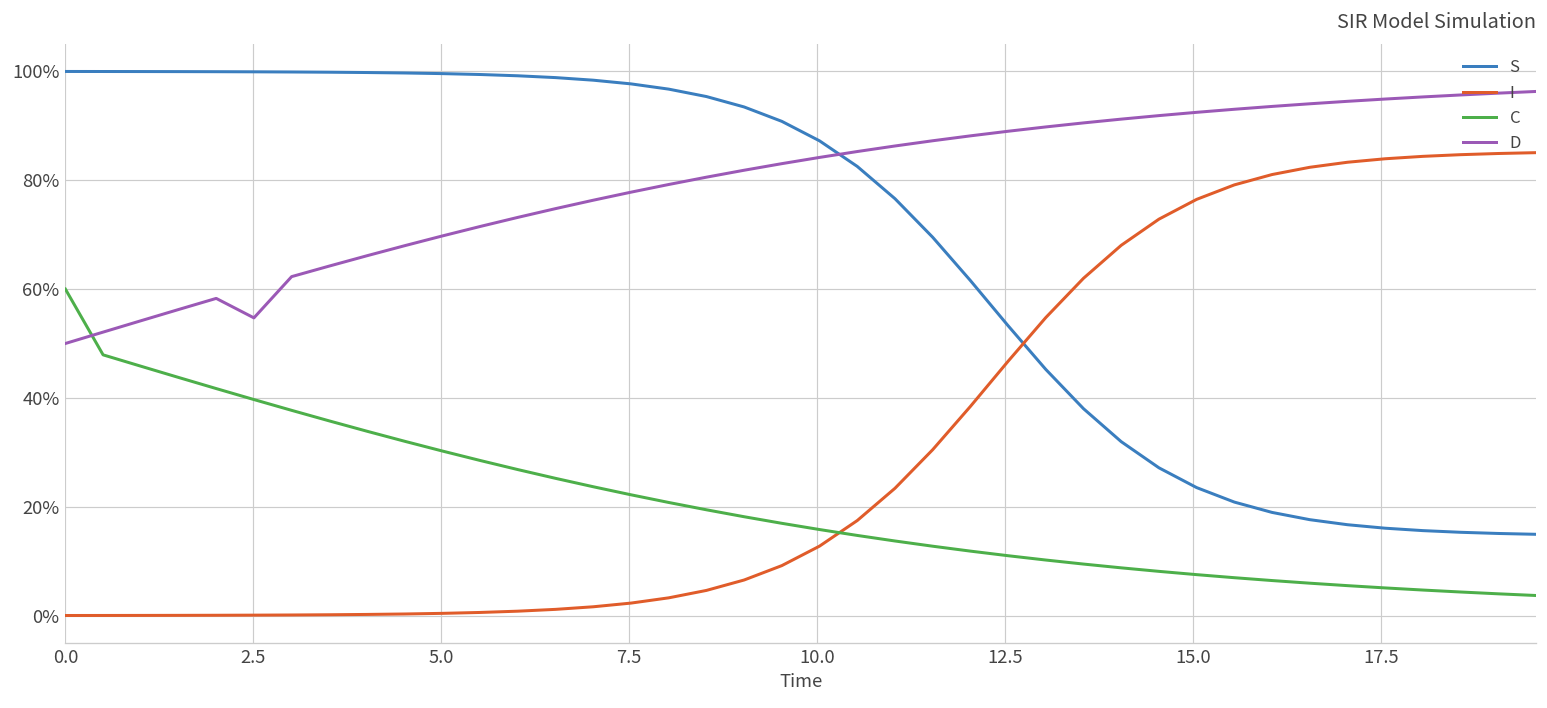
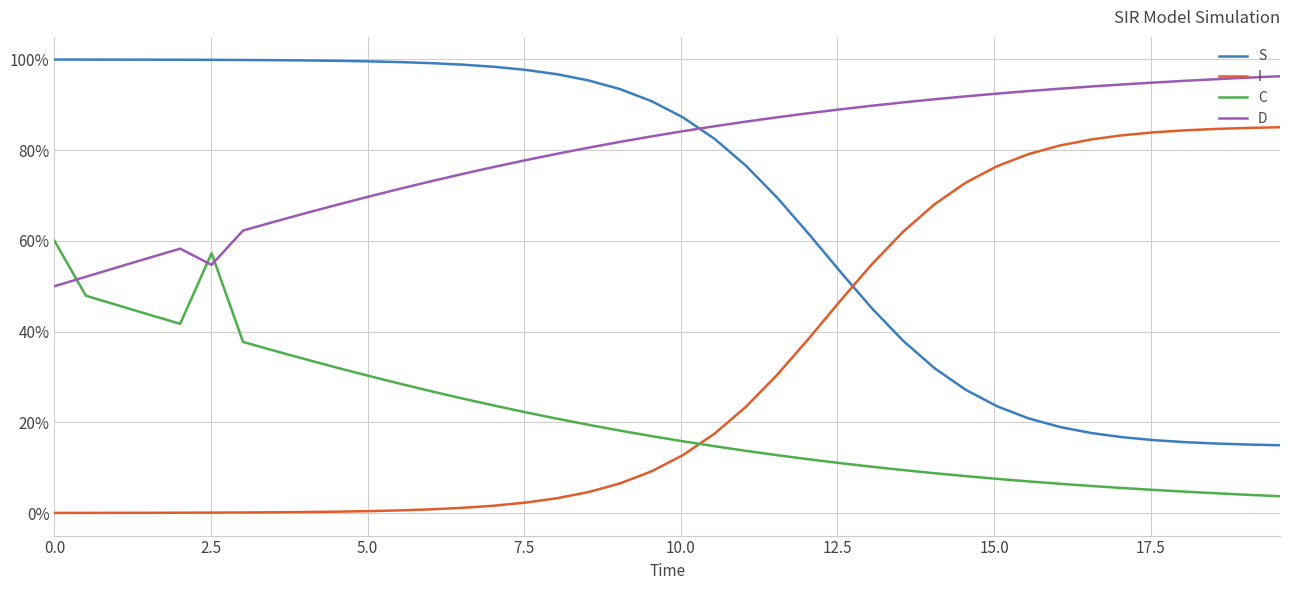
  {
    "S": {
      "0.0": "100%",
      "2.5": "100%"
    },
    "I": {
      "0.0": "0%",
      "2.5": "0%"
    },
    "C": {
      "0.0": "60%",
-     "2.5": "40%"
+     "2.5": "57%"
    },
    "D": {
      "0.0": "50%",
      "2.5": "55%"
    }
  }
